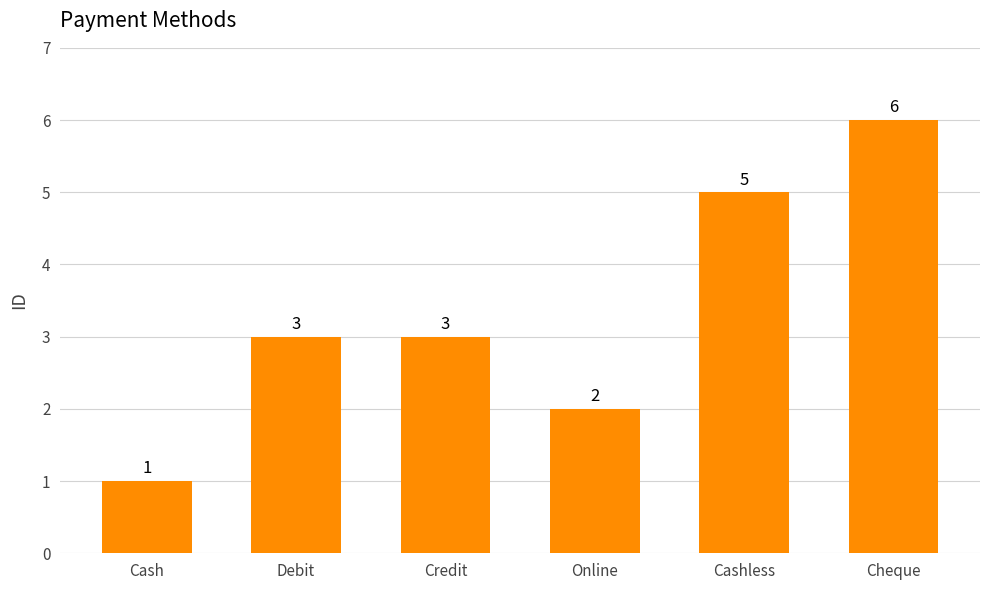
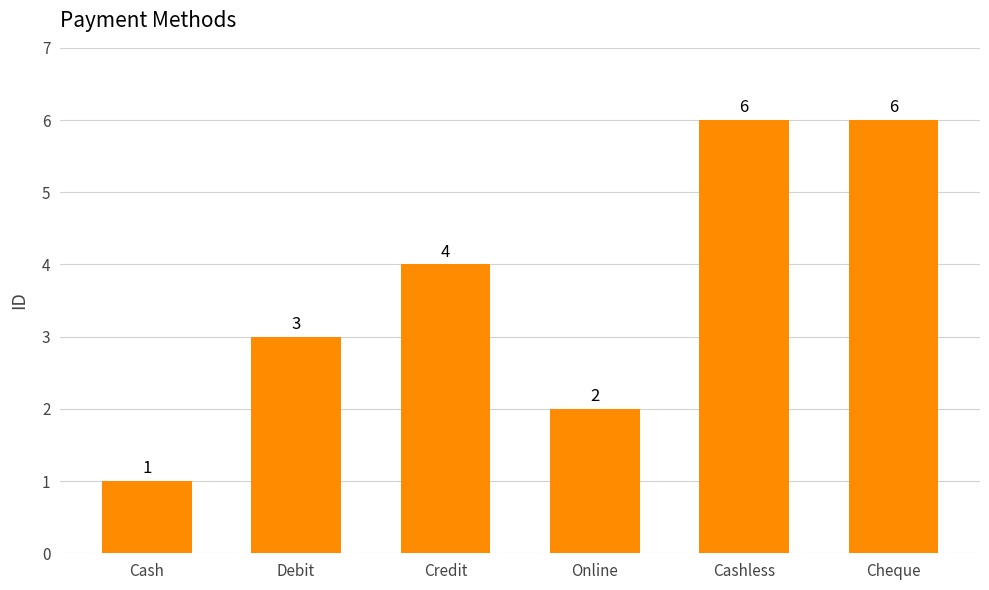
  {
    "Cash": 1,
    "Debit": 3,
-   "Credit": 3,
+   "Credit": 4,
    "Online": 2,
-   "Cashless": 5,
+   "Cashless": 6,
    "Cheque": 6
  }
